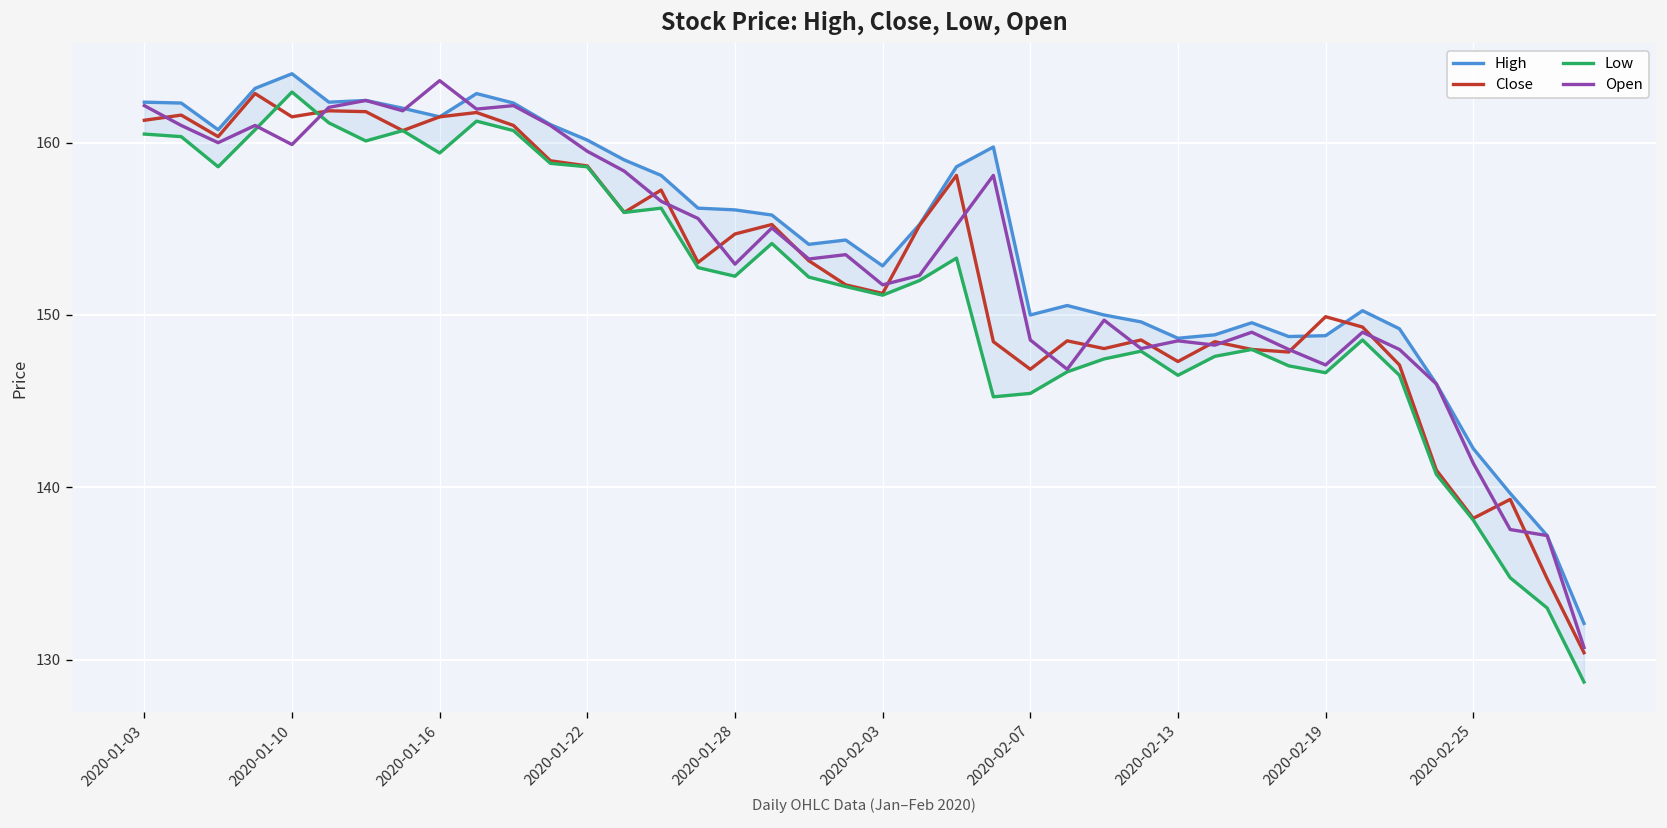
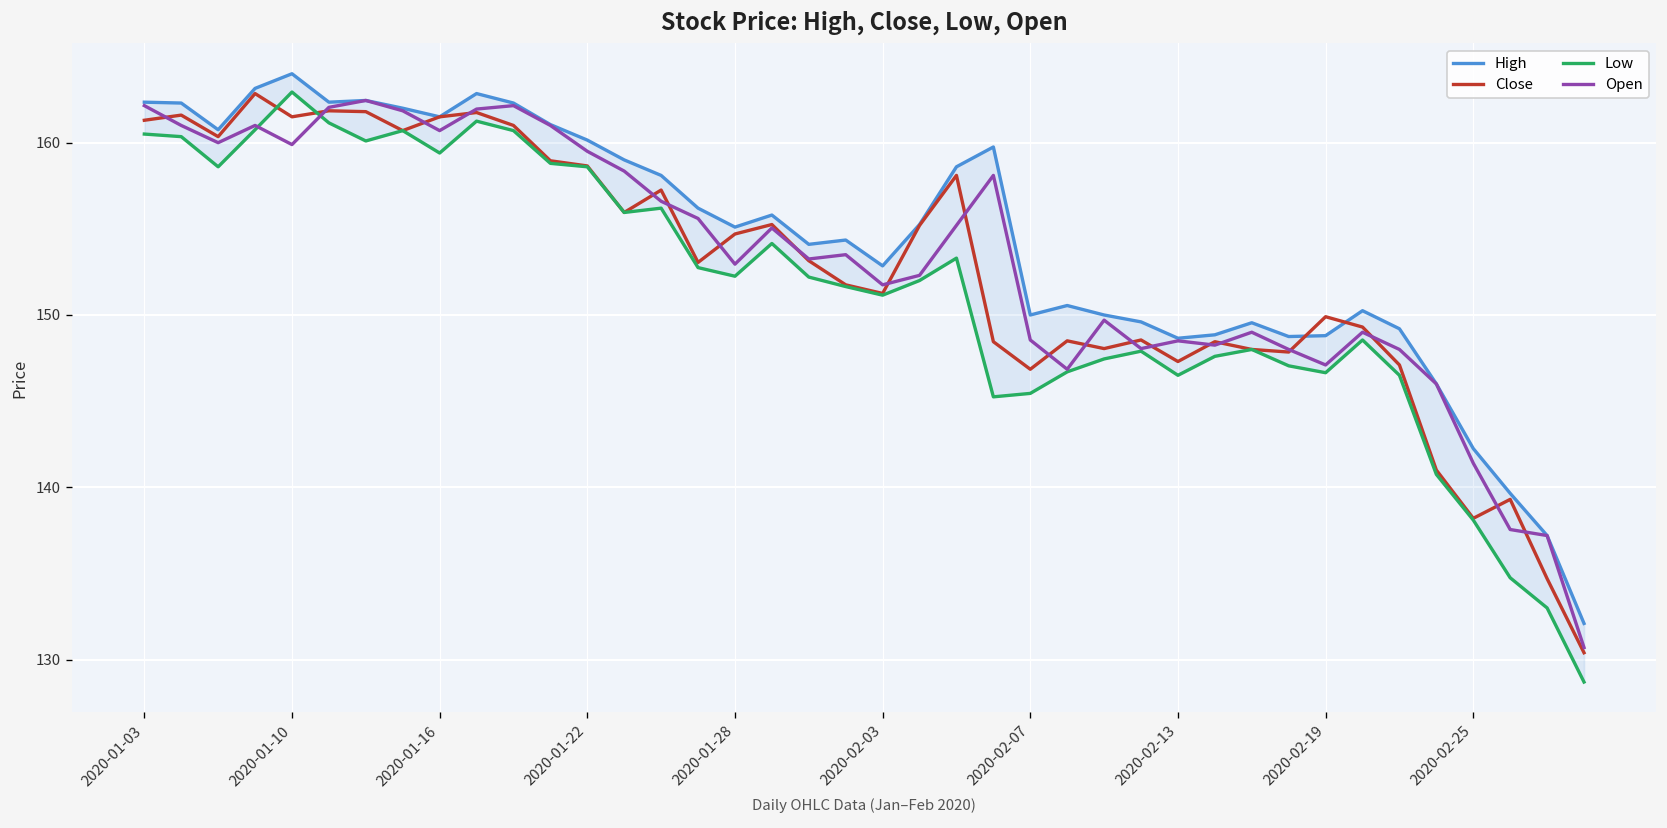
  {
    "High": {
      "2020-01-03": 162.4,
      "2020-01-10": 164.0,
      "2020-01-22": 160.2,
-     "2020-01-28": 156.1,
+     "2020-01-28": 155.1,
      "2020-02-03": 152.9,
      "2020-02-07": 150.0,
      "2020-02-19": 148.8,
      "2020-02-25": 142.3
    },
    "Close": {
      "2020-01-03": 161.3,
      "2020-01-10": 161.5,
      "2020-01-28": 154.7,
      "2020-02-07": 146.9,
      "2020-02-13": 147.3,
      "2020-02-19": 149.9
    },
    "Low": {
      "2020-01-03": 160.5,
      "2020-01-10": 162.9,
      "2020-01-16": 159.4,
      "2020-01-28": 152.3,
      "2020-02-07": 145.5,
      "2020-02-13": 146.5,
      "2020-02-19": 146.7
    },
    "Open": {
      "2020-01-03": 162.2,
      "2020-01-10": 159.9,
-     "2020-01-16": 163.6,
+     "2020-01-16": 160.7,
      "2020-01-22": 159.5,
      "2020-01-28": 153.0,
      "2020-02-03": 151.8,
      "2020-02-07": 148.6,
      "2020-02-19": 147.1,
      "2020-02-25": 141.4
    }
  }
